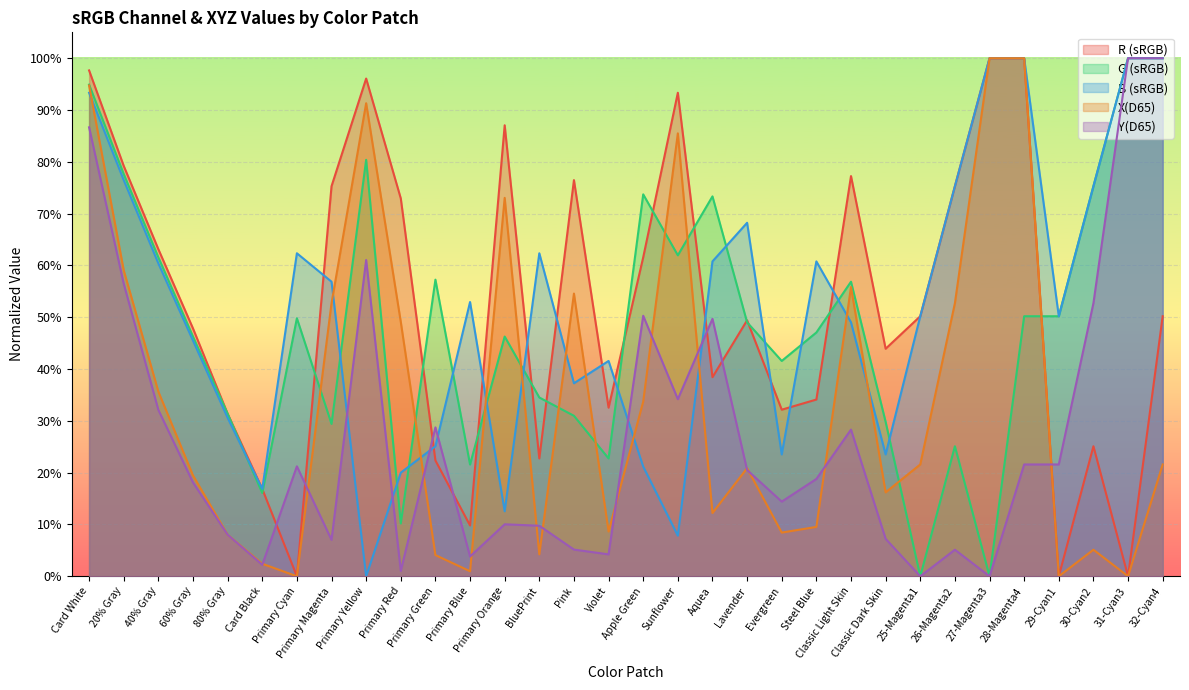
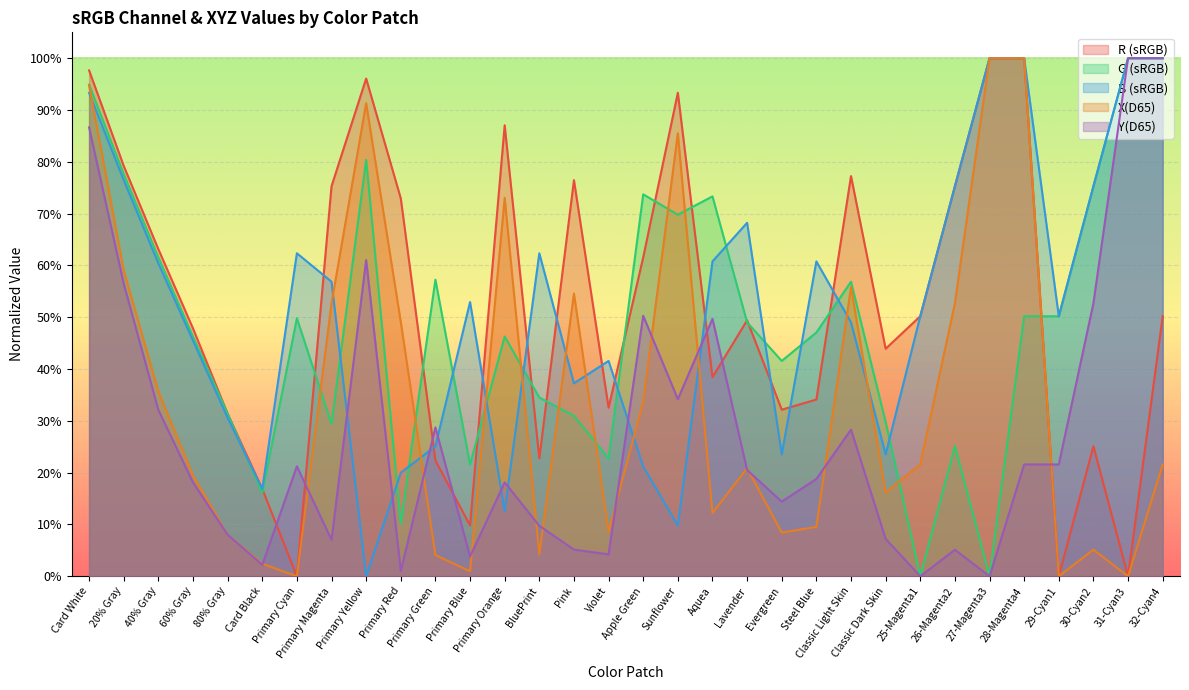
  {
    "G (sRGB)": {
      "20% Gray": "78%",
      "40% Gray": "62%",
      "60% Gray": "46%",
      "Card Black": "16%",
      "Primary Cyan": "50%",
      "Primary Magenta": "29%",
      "Primary Yellow": "80%",
      "Primary Red": "10%",
      "Primary Green": "57%",
      "Primary Blue": "22%",
      "Primary Orange": "46%",
      "BluePrint": "35%",
      "Pink": "31%",
      "Violet": "23%",
      "Apple Green": "74%",
-     "Sunflower": "62%",
+     "Sunflower": "70%",
      "Aquea": "73%",
      "Evergreen": "42%",
      "Steel Blue": "47%",
      "Classic Light Skin": "57%",
      "Classic Dark Skin": "30%",
      "26-Magenta2": "25%",
      "28-Magenta4": "50%"
    },
    "B (sRGB)": {
      "Card White": "93%",
      "20% Gray": "76%",
      "40% Gray": "60%",
      "60% Gray": "45%",
      "80% Gray": "31%",
      "Primary Cyan": "62%",
      "Primary Magenta": "57%",
      "Primary Yellow": "0%",
      "Primary Red": "20%",
      "Primary Green": "25%",
      "Primary Blue": "53%",
      "Primary Orange": "13%",
      "BluePrint": "62%",
      "Pink": "37%",
      "Violet": "42%",
      "Apple Green": "21%",
-     "Sunflower": "8%",
+     "Sunflower": "10%",
      "Aquea": "61%",
      "Lavender": "68%",
      "Evergreen": "24%",
      "Steel Blue": "61%",
      "Classic Light Skin": "49%",
      "Classic Dark Skin": "24%"
    },
    "Y(D65)": {
      "Card White": "87%",
      "20% Gray": "56%",
      "40% Gray": "32%",
      "60% Gray": "18%",
      "Primary Cyan": "21%",
      "Primary Magenta": "7%",
      "Primary Yellow": "61%",
      "Primary Red": "1%",
      "Primary Green": "29%",
      "Primary Blue": "4%",
-     "Primary Orange": "10%",
+     "Primary Orange": "18%",
      "BluePrint": "10%",
      "Pink": "5%",
      "Violet": "4%",
      "Apple Green": "50%",
      "Sunflower": "34%",
      "Aquea": "50%",
      "Evergreen": "14%",
      "Steel Blue": "19%",
      "Classic Light Skin": "28%",
      "Classic Dark Skin": "7%",
      "26-Magenta2": "5%",
      "28-Magenta4": "22%",
      "29-Cyan1": "22%",
      "30-Cyan2": "53%"
    }
  }
